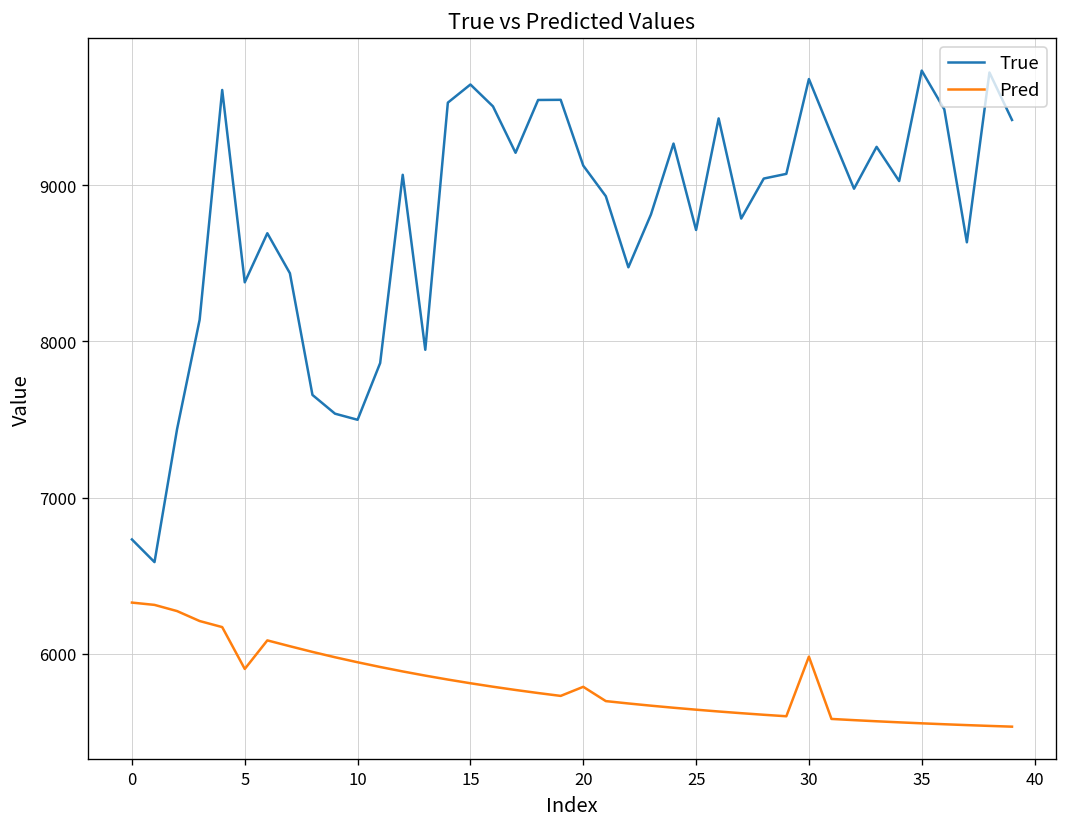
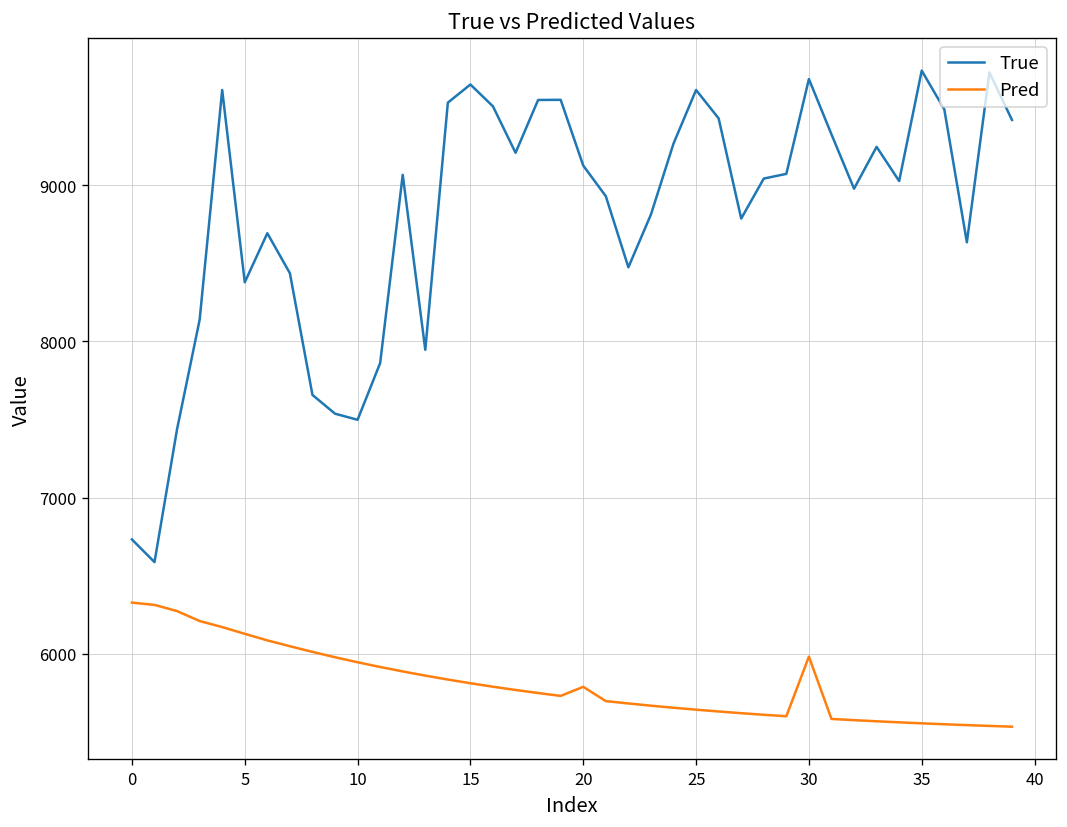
  {
    "True": {
      "0": 6730,
      "5": 8380,
      "10": 7500,
      "15": 9640,
      "20": 9130,
-     "25": 8710,
+     "25": 9610,
      "30": 9680,
      "35": 9730
    },
    "Pred": {
      "0": 6330,
-     "5": 5900,
+     "5": 6130,
      "10": 5950,
      "15": 5810,
      "20": 5790,
      "25": 5640,
      "30": 5980,
      "35": 5560
    }
  }
